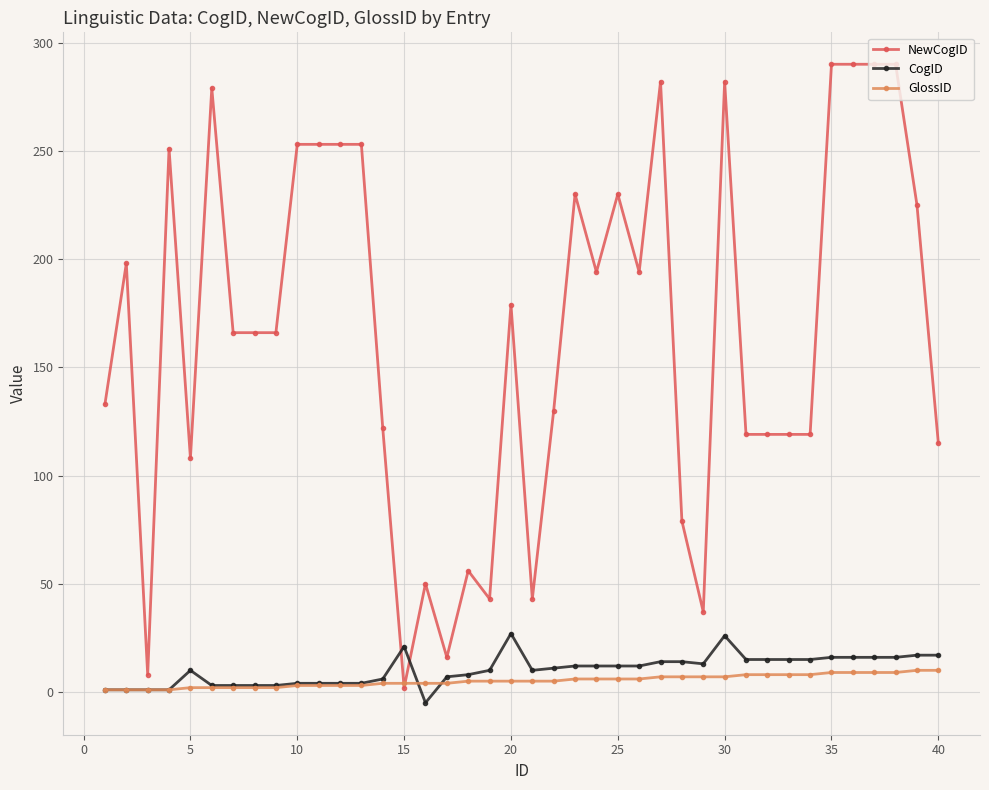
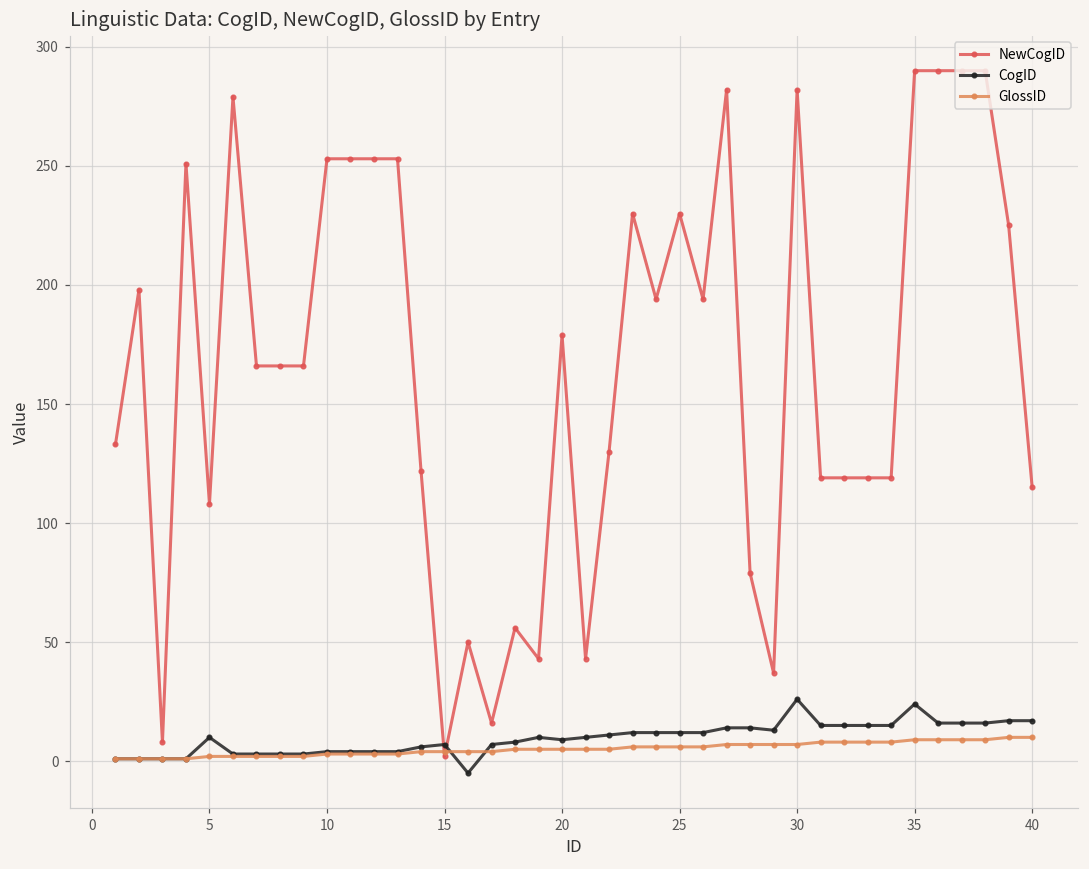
  {
    "CogID": {
      "5": 10,
-     "15": 21,
-     "20": 27,
+     "15": 7,
+     "20": 9,
      "25": 12,
      "30": 26,
-     "35": 16,
+     "35": 24,
      "40": 17
    }
  }
